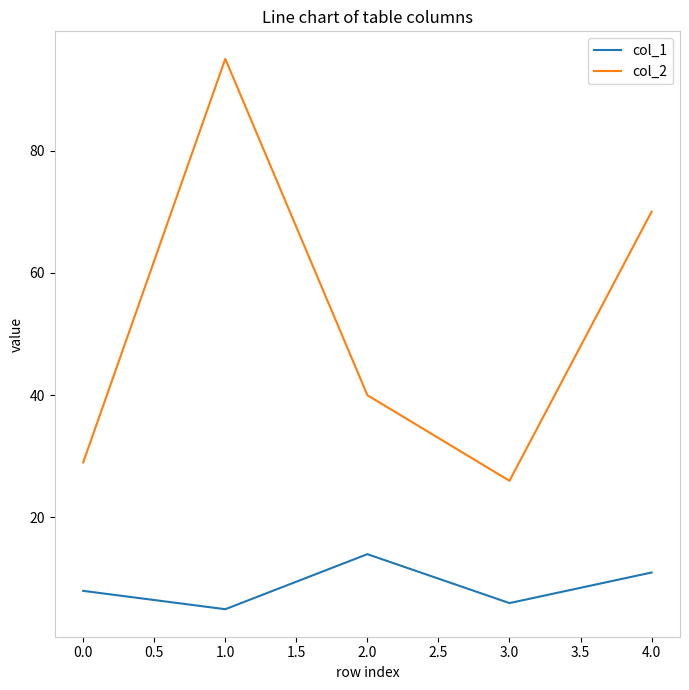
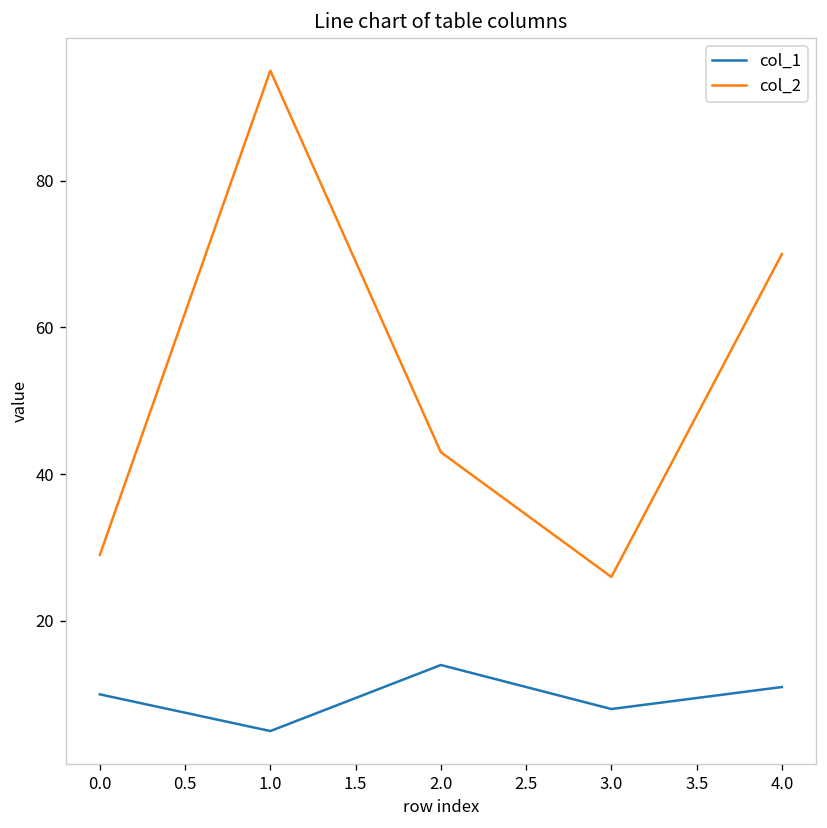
  {
    "col_1": {
-     "0.0": 8,
+     "0.0": 10,
      "1.0": 5,
      "2.0": 14,
-     "3.0": 6,
+     "3.0": 8,
      "4.0": 11
    },
    "col_2": {
      "0.0": 29,
      "1.0": 95,
-     "2.0": 40,
+     "2.0": 43,
      "3.0": 26,
      "4.0": 70
    }
  }
